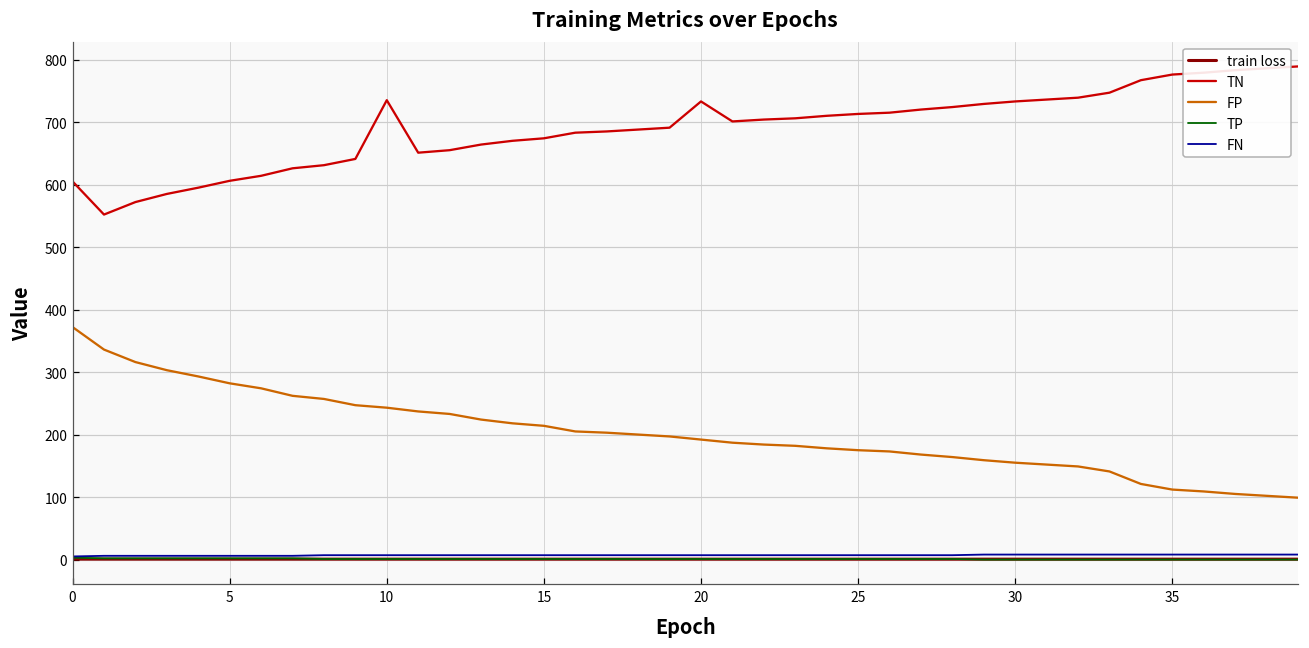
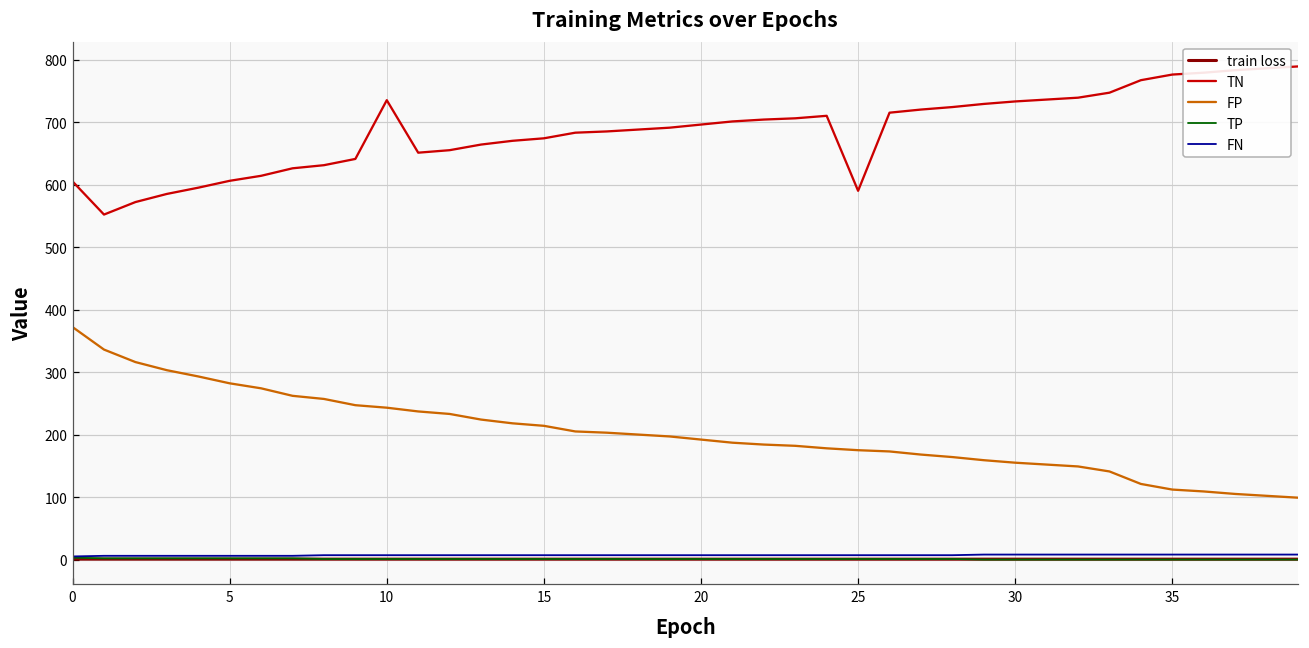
  {
    "TN": {
      "0": 610,
      "5": 610,
      "10": 740,
      "15": 670,
-     "20": 730,
-     "25": 710,
+     "20": 700,
+     "25": 590,
      "30": 730,
      "35": 780
    },
    "FP": {
      "0": 370,
      "5": 280,
      "10": 240,
      "15": 210,
      "20": 190,
      "25": 180,
      "30": 160,
      "35": 110
    },
    "FN": {
      "10": 10,
      "15": 10,
      "20": 10,
      "25": 10,
      "30": 10,
      "35": 10
    }
  }
